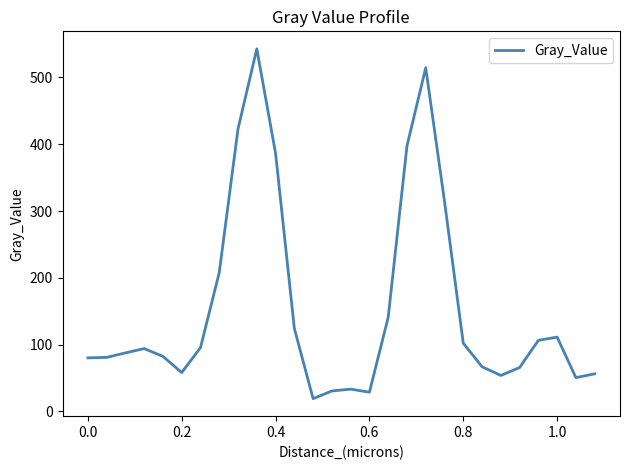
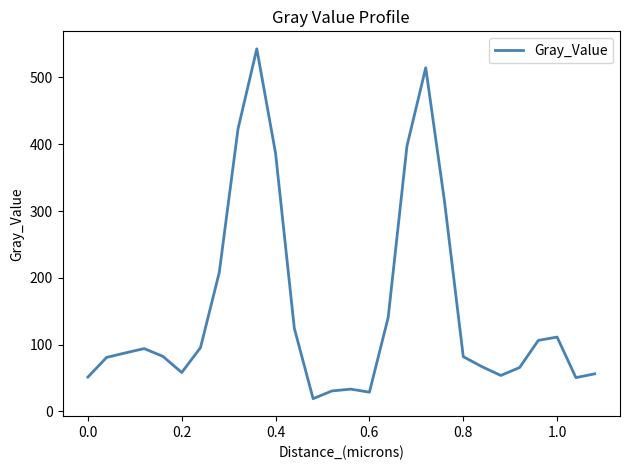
  {
-   "0.0": 80,
+   "0.0": 50,
    "0.2": 60,
    "0.4": 390,
    "0.6": 30,
-   "0.8": 100,
+   "0.8": 80,
    "1.0": 110
  }
